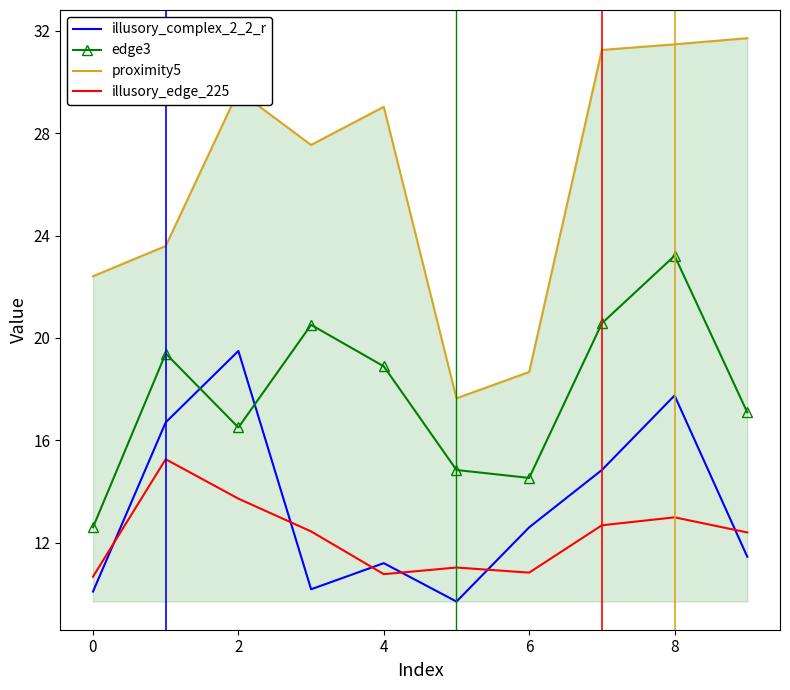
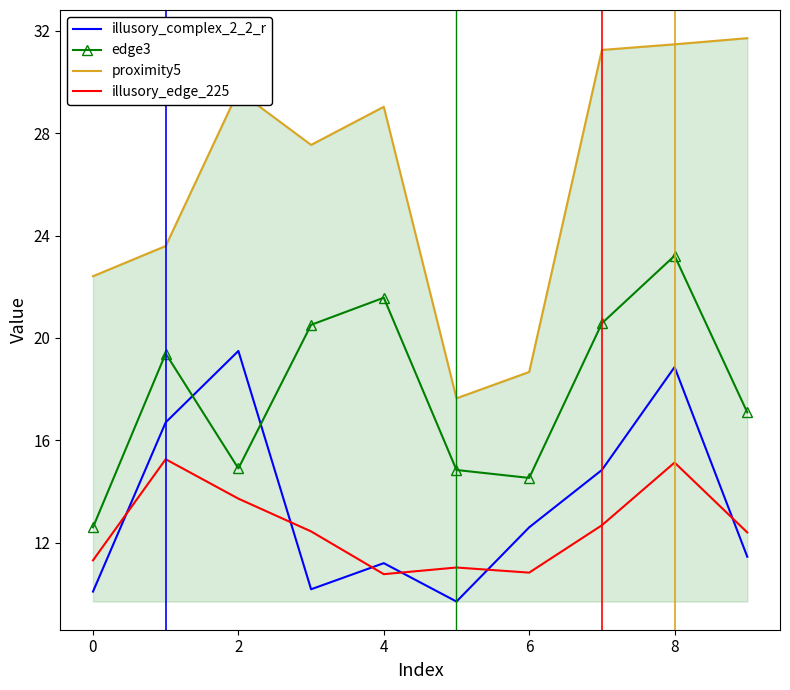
  {
    "illusory_complex_2_2_r": {
      "0": 10.1,
      "2": 19.5,
      "4": 11.2,
      "6": 12.6,
-     "8": 17.8
+     "8": 18.9
    },
    "edge3": {
      "0": 12.6,
-     "2": 16.5,
-     "4": 18.9,
+     "2": 14.9,
+     "4": 21.6,
      "6": 14.5,
      "8": 23.2
    },
    "proximity5": {
      "0": 22.4,
      "4": 29.0,
      "6": 18.7,
      "8": 31.5
    },
    "illusory_edge_225": {
-     "0": 10.7,
+     "0": 11.3,
      "2": 13.7,
      "4": 10.8,
      "6": 10.8,
-     "8": 13.0
+     "8": 15.1
    }
  }
